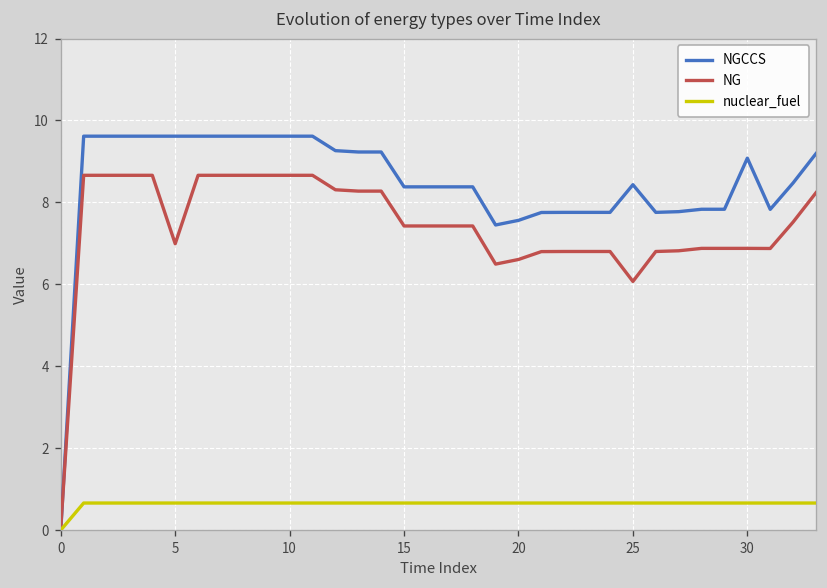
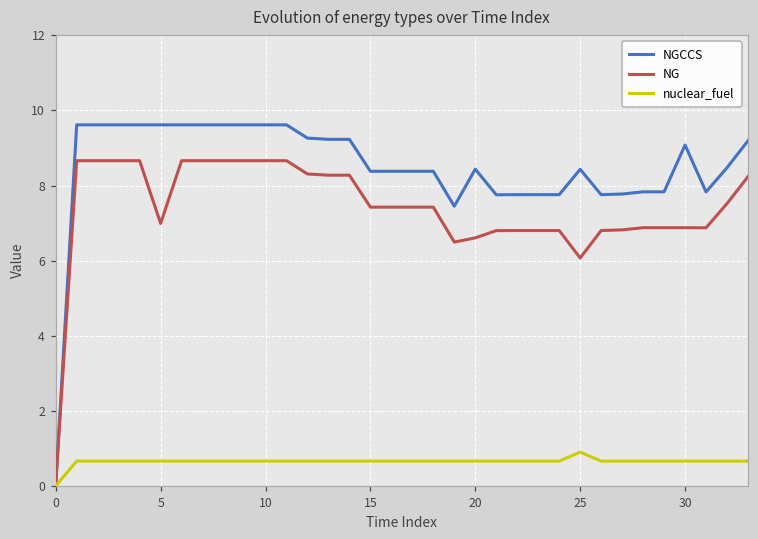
  {
    "NGCCS": {
      "5": 9.6,
      "10": 9.6,
      "15": 8.4,
-     "20": 7.6,
+     "20": 8.4,
      "25": 8.4,
      "30": 9.1
    },
    "NG": {
      "5": 7.0,
      "10": 8.7,
      "15": 7.4,
      "20": 6.6,
      "25": 6.1,
      "30": 6.9
    },
    "nuclear_fuel": {
      "5": 0.7,
      "10": 0.7,
      "15": 0.7,
      "20": 0.7,
-     "25": 0.7,
+     "25": 0.9,
      "30": 0.7
    }
  }
